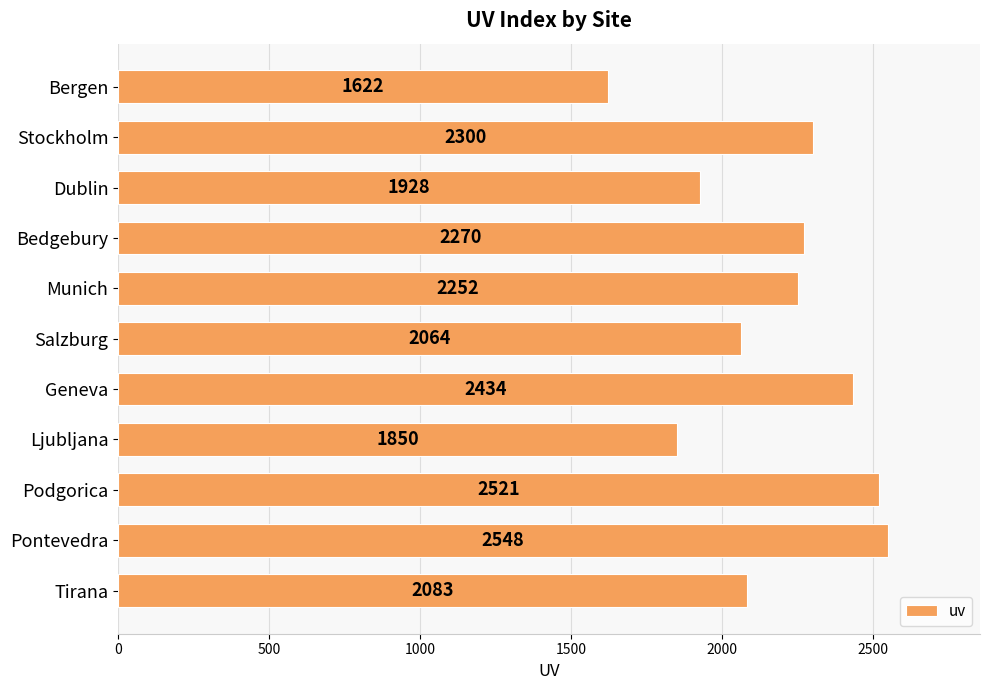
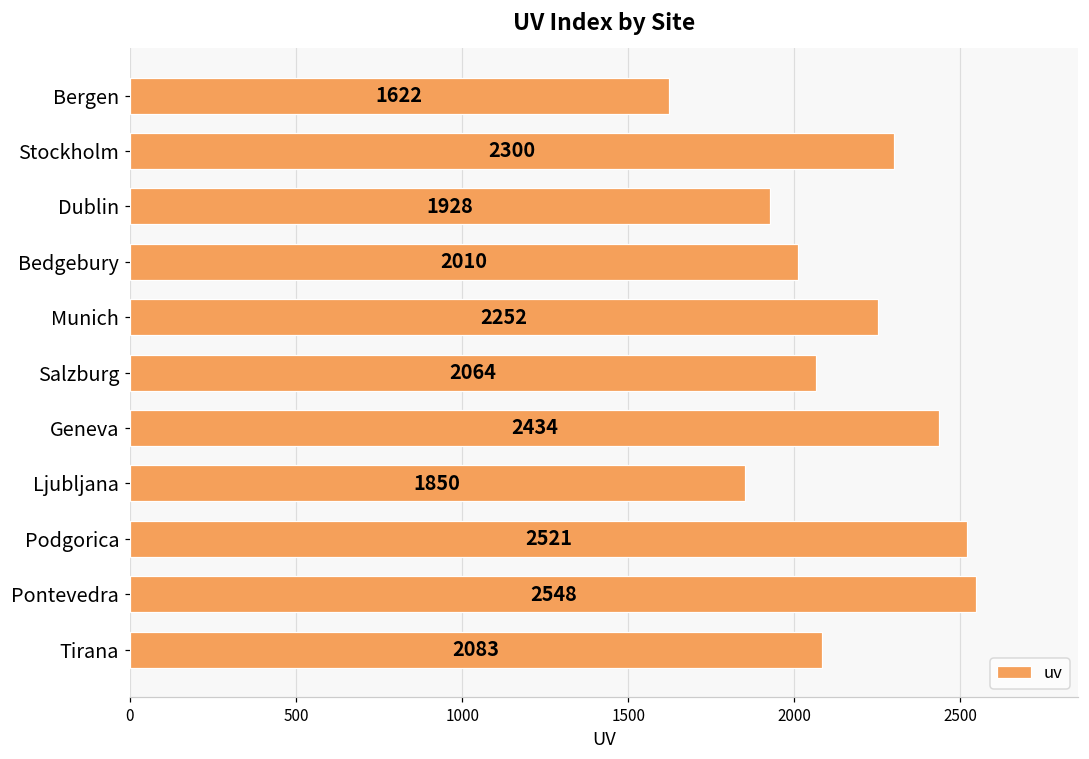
  {
    "Bergen": 1622,
    "Stockholm": 2300,
    "Dublin": 1928,
-   "Bedgebury": 2270,
+   "Bedgebury": 2010,
    "Munich": 2252,
    "Salzburg": 2064,
    "Geneva": 2434,
    "Ljubljana": 1850,
    "Podgorica": 2521,
    "Pontevedra": 2548,
    "Tirana": 2083
  }
